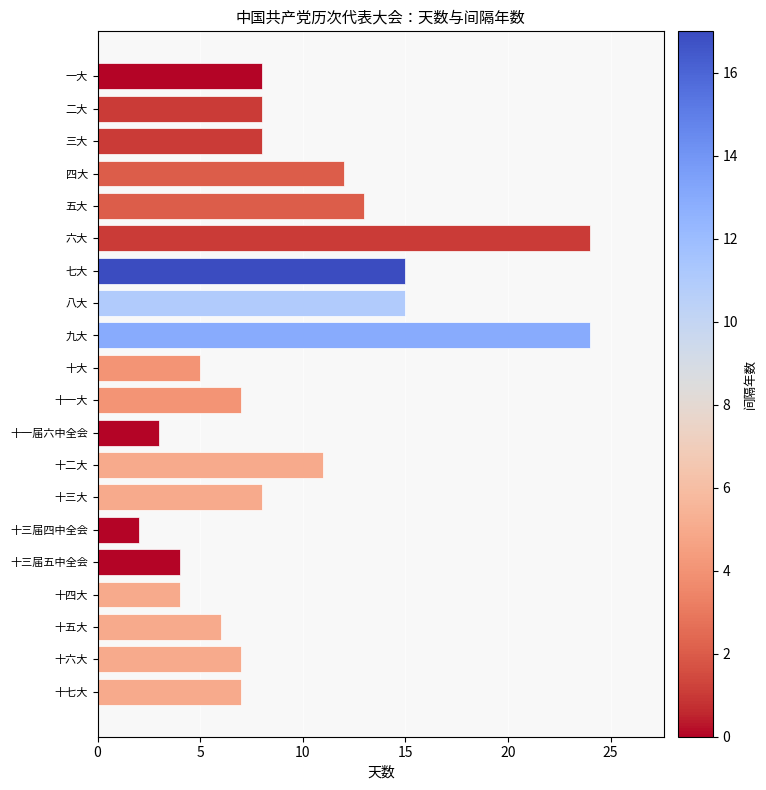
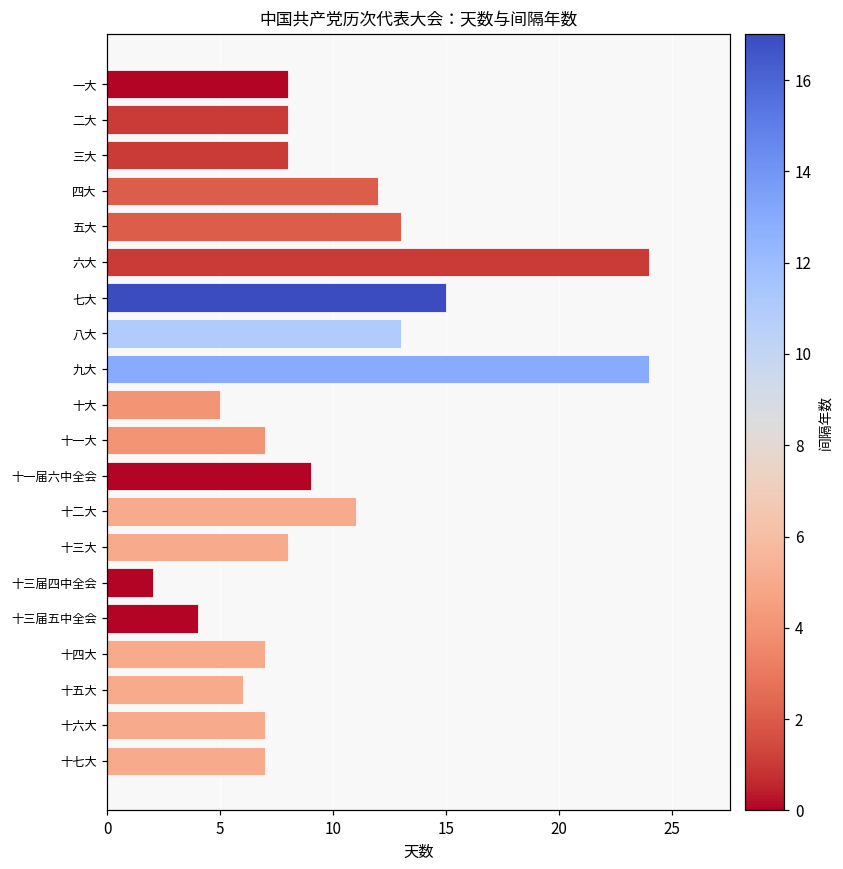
  {
    "一大": 8,
    "二大": 8,
    "三大": 8,
    "四大": 12,
    "五大": 13,
    "六大": 24,
    "七大": 15,
-   "八大": 15,
+   "八大": 13,
    "九大": 24,
    "十大": 5,
    "十一大": 7,
-   "十一届六中全会": 3,
+   "十一届六中全会": 9,
    "十二大": 11,
    "十三大": 8,
    "十三届四中全会": 2,
    "十三届五中全会": 4,
-   "十四大": 4,
+   "十四大": 7,
    "十五大": 6,
    "十六大": 7,
    "十七大": 7
  }
